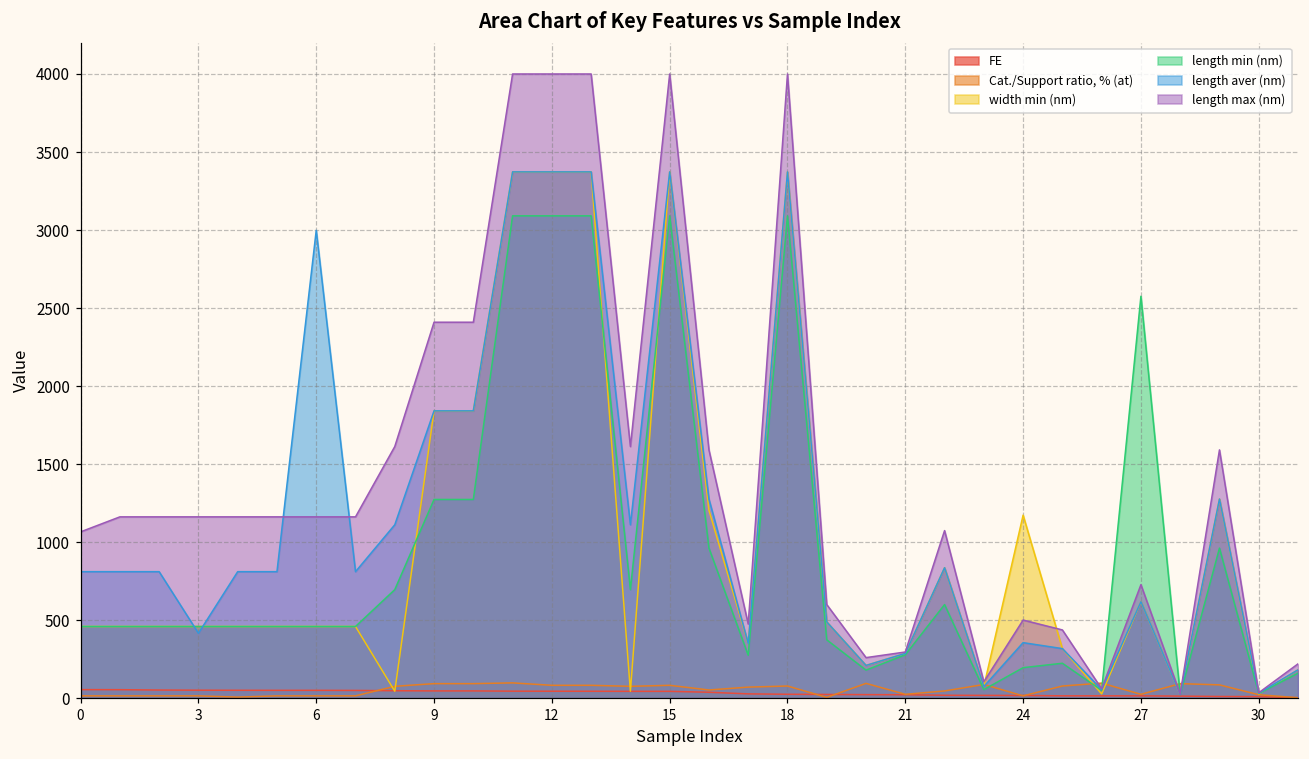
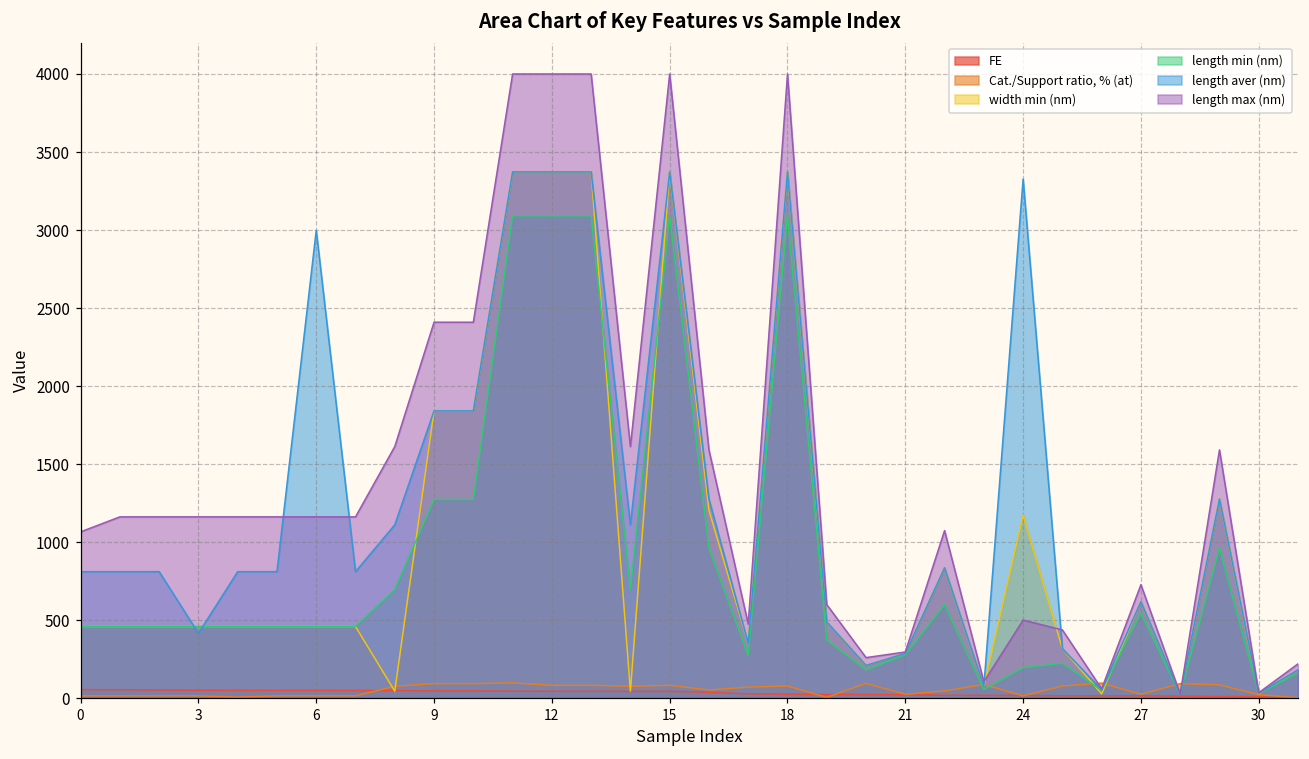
  {
    "width min (nm)": {
      "24": 1170
    },
    "length min (nm)": {
      "9": 1270,
      "12": 3090,
      "15": 3090,
      "18": 3090,
      "24": 200,
-     "27": 2580
+     "27": 550
    },
    "length aver (nm)": {
      "0": 810,
      "3": 420,
      "6": 3000,
-     "24": 360
+     "24": 3330
    },
    "length max (nm)": {
      "0": 1070,
      "3": 1160,
      "6": 1160,
      "9": 2410,
      "12": 4000,
      "15": 4000,
      "18": 4000,
      "24": 500,
      "27": 730
    }
  }
